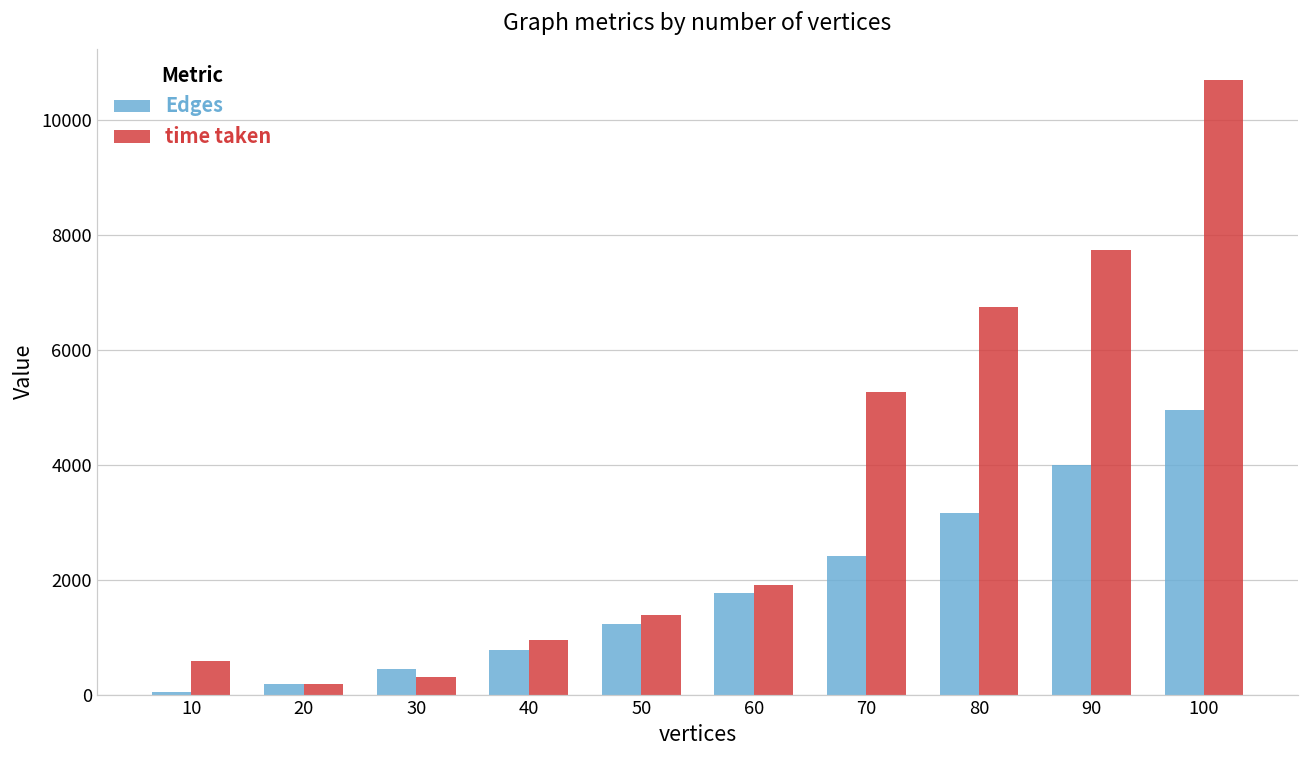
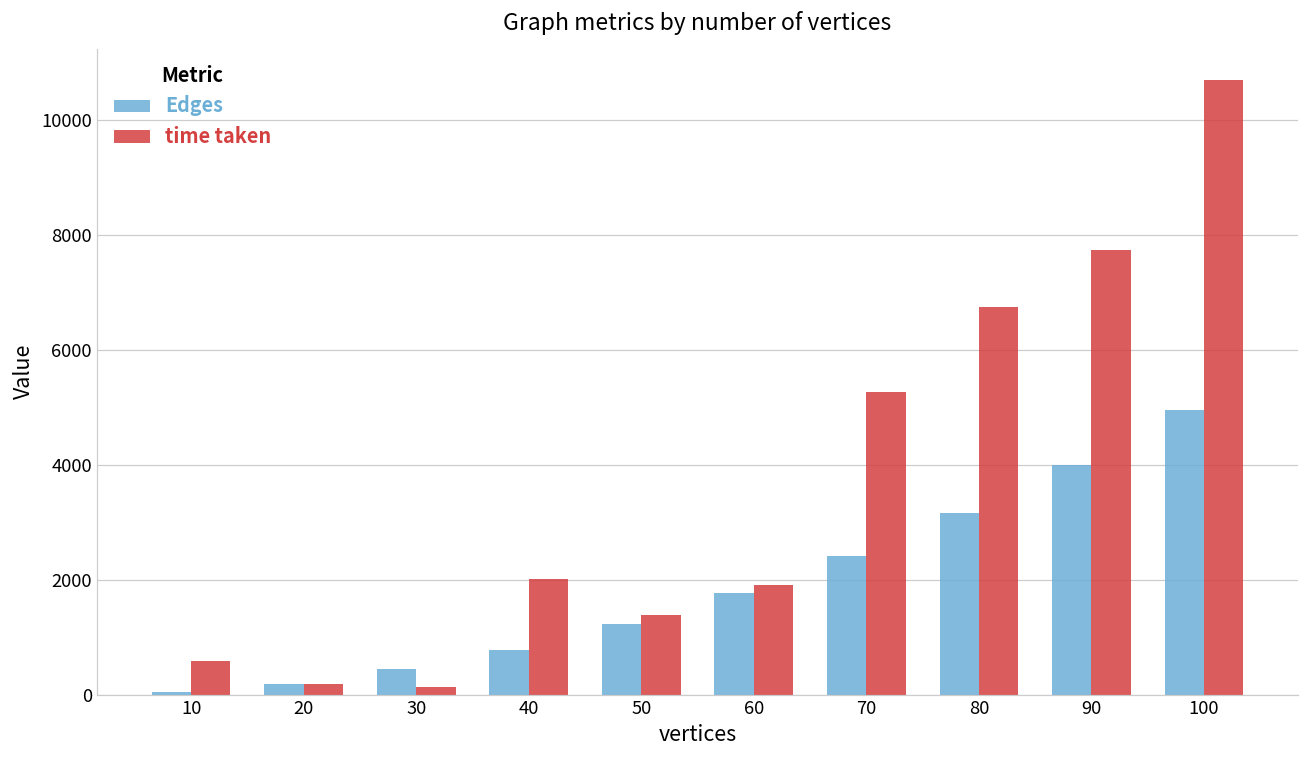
  {
    "Edges": {
      "20": 200,
      "30": 400,
      "40": 800,
      "50": 1200,
      "60": 1800,
      "70": 2400,
      "80": 3200,
      "90": 4000,
      "100": 4900
    },
    "time taken": {
      "10": 600,
      "20": 200,
-     "30": 300,
-     "40": 900,
+     "30": 100,
+     "40": 2000,
      "50": 1400,
      "60": 1900,
      "70": 5300,
      "80": 6700,
      "90": 7700,
      "100": 10700
    }
  }
